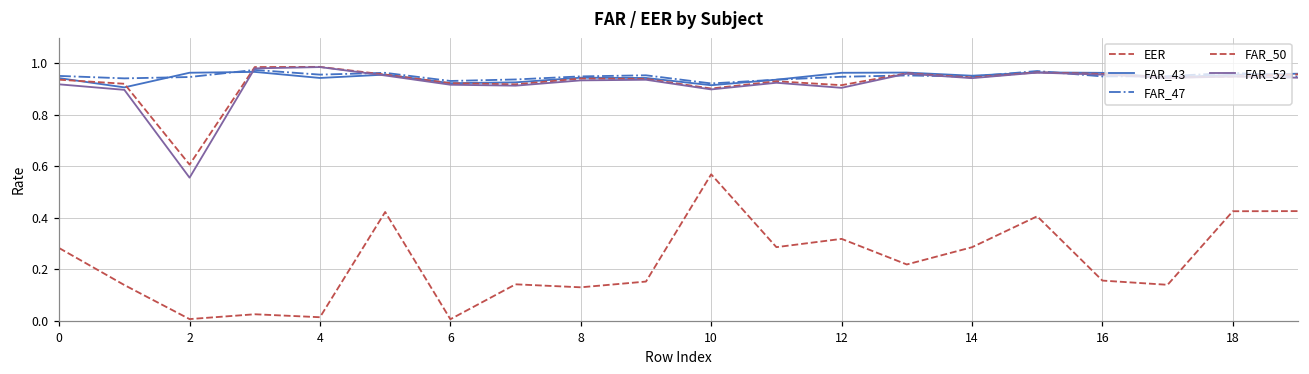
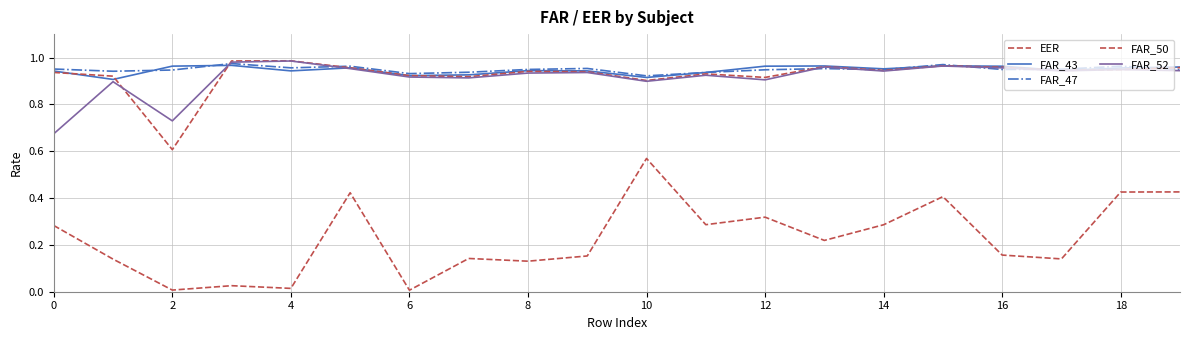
  {
    "FAR_52": {
-     "0": 0.92,
-     "2": 0.56
+     "0": 0.67,
+     "2": 0.73
    }
  }
